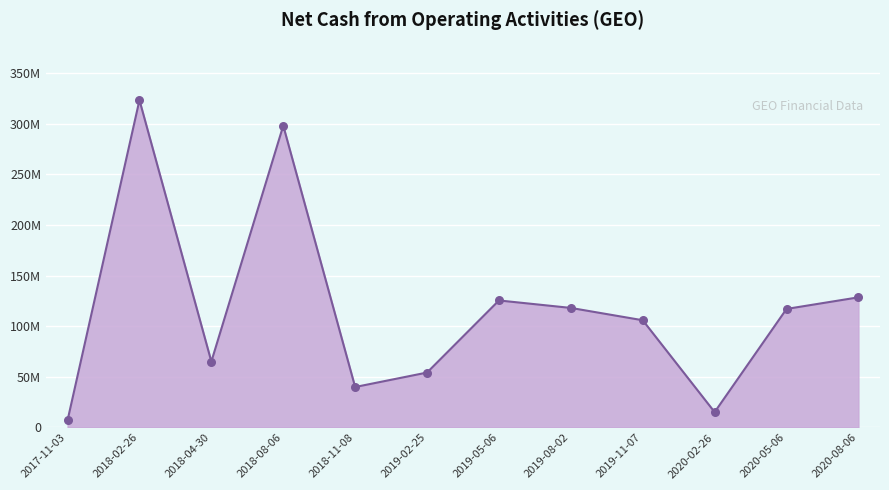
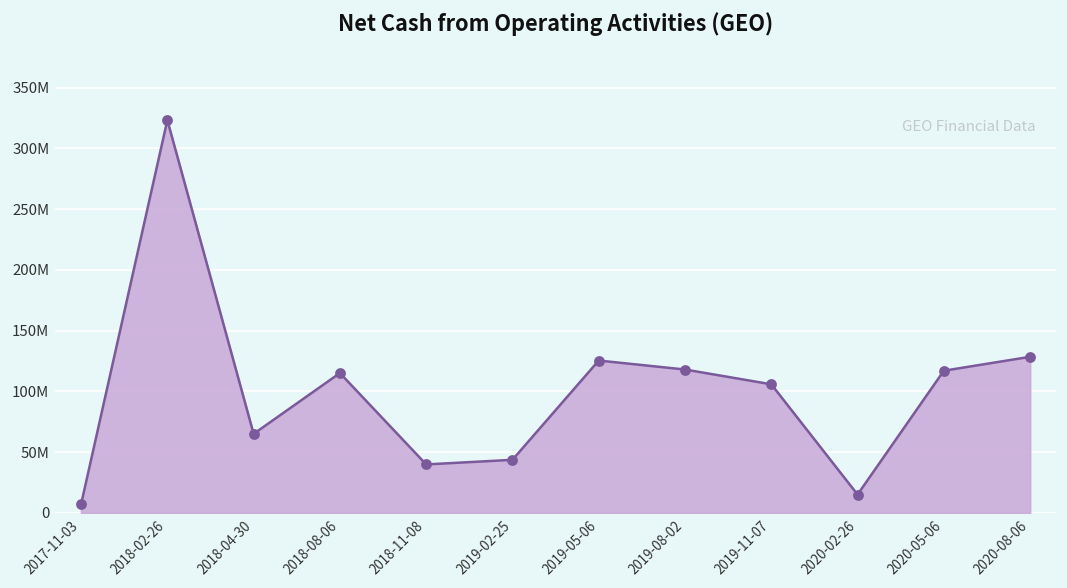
  {
    "2017-11-03": 7000000,
    "2018-02-26": 323000000,
    "2018-04-30": 65000000,
-   "2018-08-06": 298000000,
+   "2018-08-06": 115000000,
    "2018-11-08": 40000000,
-   "2019-02-25": 54000000,
+   "2019-02-25": 44000000,
    "2019-05-06": 125000000,
    "2019-08-02": 118000000,
    "2019-11-07": 106000000,
    "2020-02-26": 15000000,
    "2020-05-06": 117000000,
    "2020-08-06": 129000000
  }
